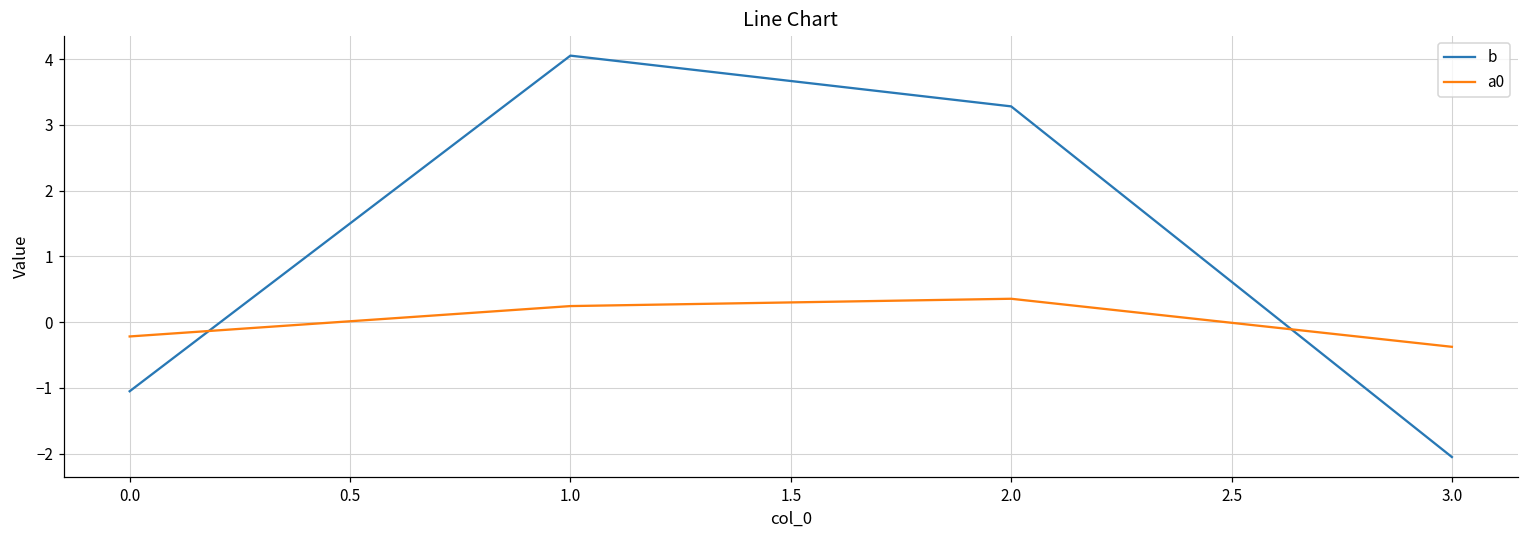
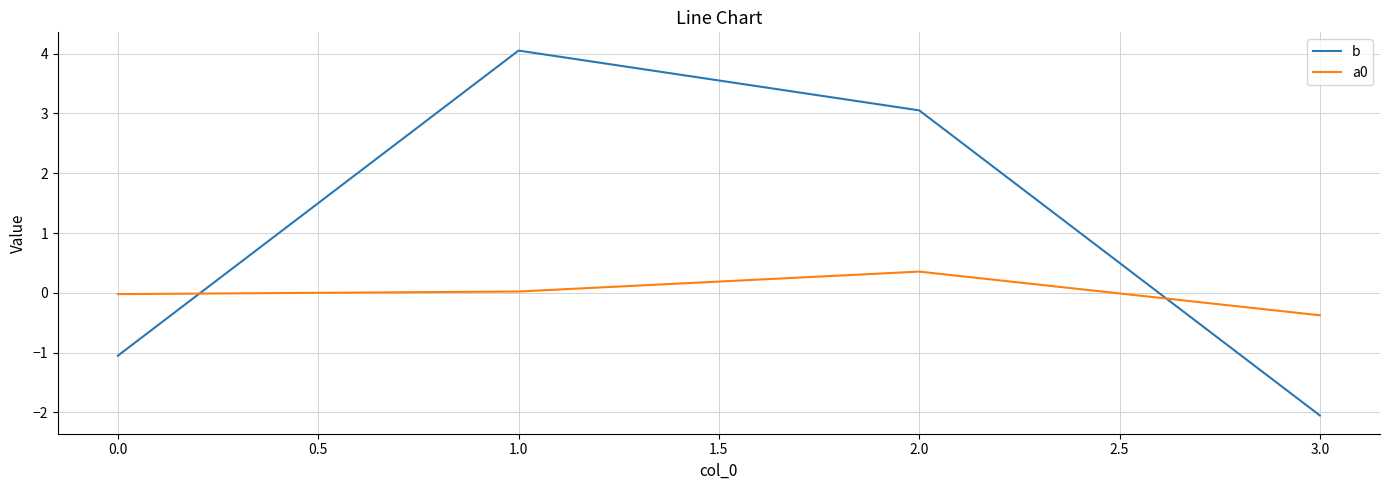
  {
    "b": {
      "0.0": -1.1,
      "1.0": 4.1,
-     "2.0": 3.3,
+     "2.0": 3.1,
      "3.0": -2.1
    },
    "a0": {
-     "0.0": -0.2,
-     "1.0": 0.2,
+     "0.0": 0.0,
+     "1.0": 0.0,
      "2.0": 0.4,
      "3.0": -0.4
    }
  }
